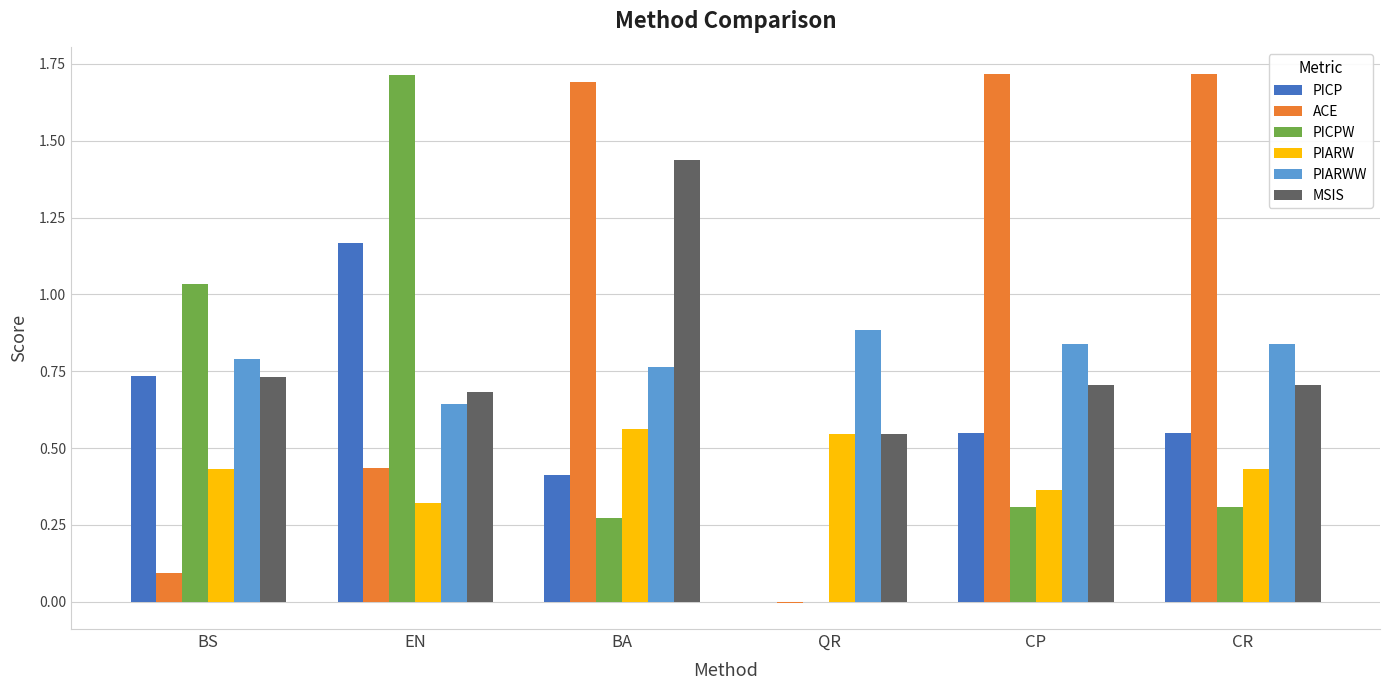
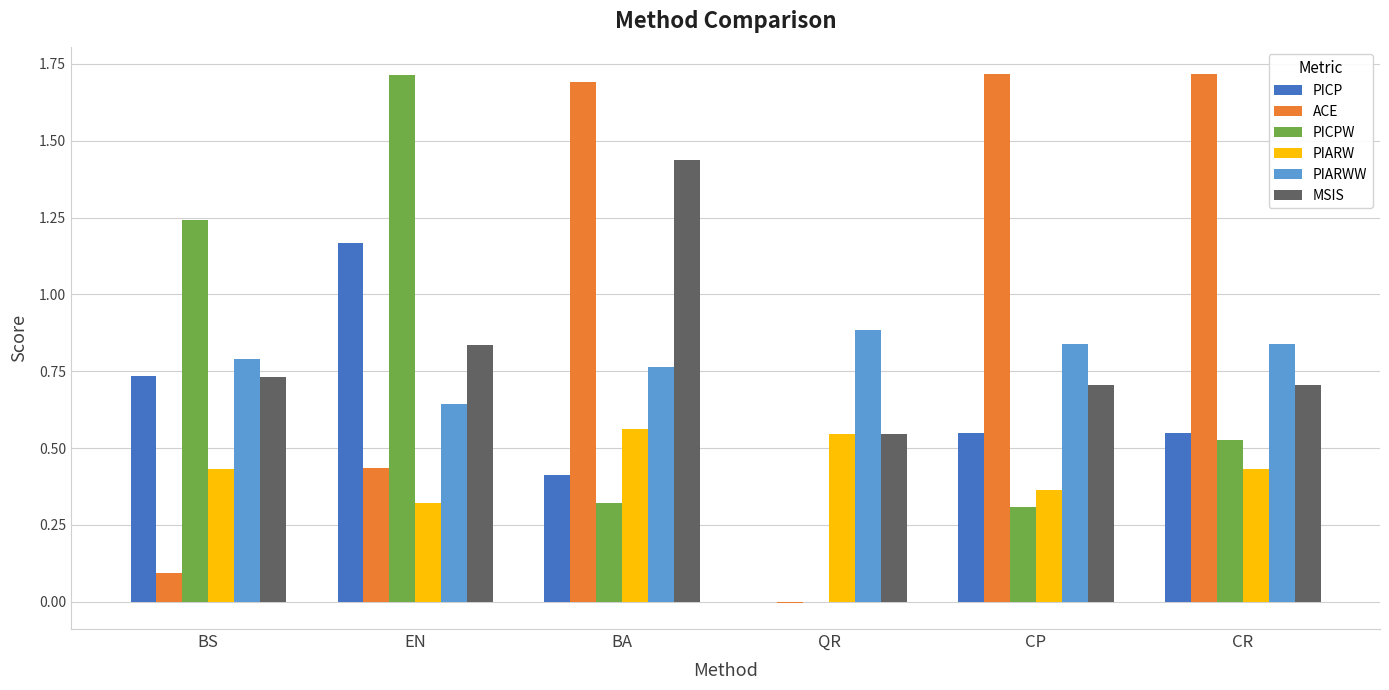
  {
    "ACE": {
      "BS": 0.09,
      "EN": 0.43,
      "BA": 1.69,
      "CP": 1.72,
      "CR": 1.72
    },
    "PICPW": {
-     "BS": 1.04,
+     "BS": 1.24,
      "EN": 1.71,
-     "BA": 0.27,
+     "BA": 0.32,
      "CP": 0.31,
-     "CR": 0.31
+     "CR": 0.53
    },
    "PIARW": {
      "BS": 0.43,
      "EN": 0.32,
      "BA": 0.56,
      "QR": 0.55,
      "CP": 0.37,
      "CR": 0.43
    },
    "MSIS": {
      "BS": 0.73,
-     "EN": 0.68,
+     "EN": 0.84,
      "BA": 1.44,
      "QR": 0.55,
      "CP": 0.71,
      "CR": 0.71
    }
  }
